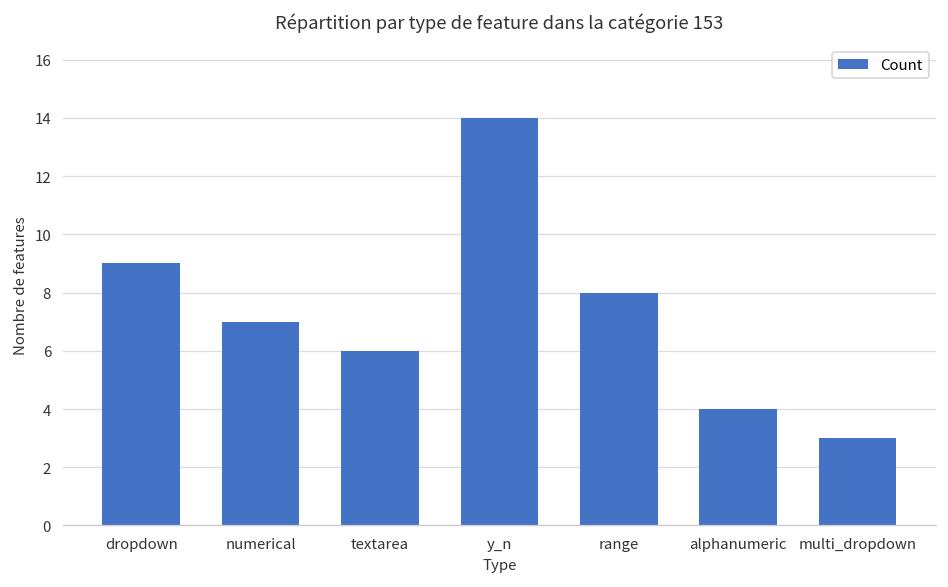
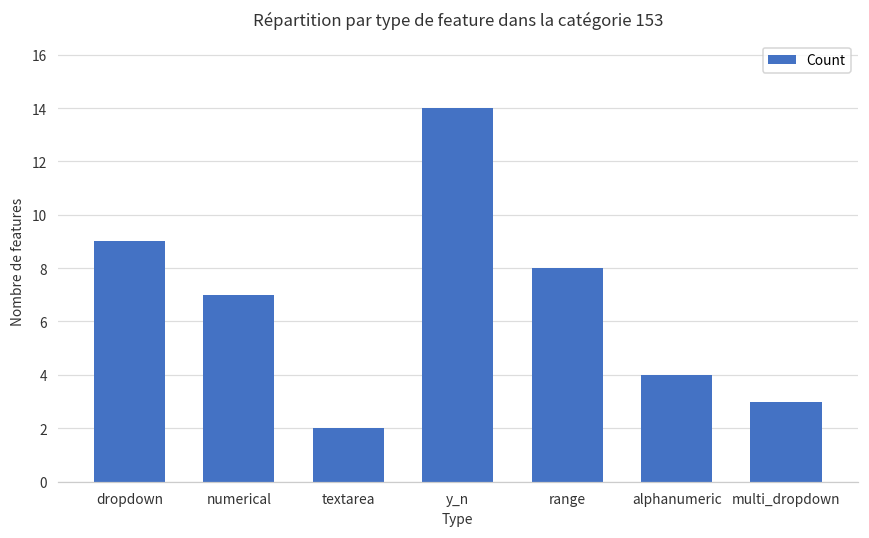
  {
    "dropdown": 9,
    "numerical": 7,
-   "textarea": 6,
+   "textarea": 2,
    "y_n": 14,
    "range": 8,
    "alphanumeric": 4,
    "multi_dropdown": 3
  }
